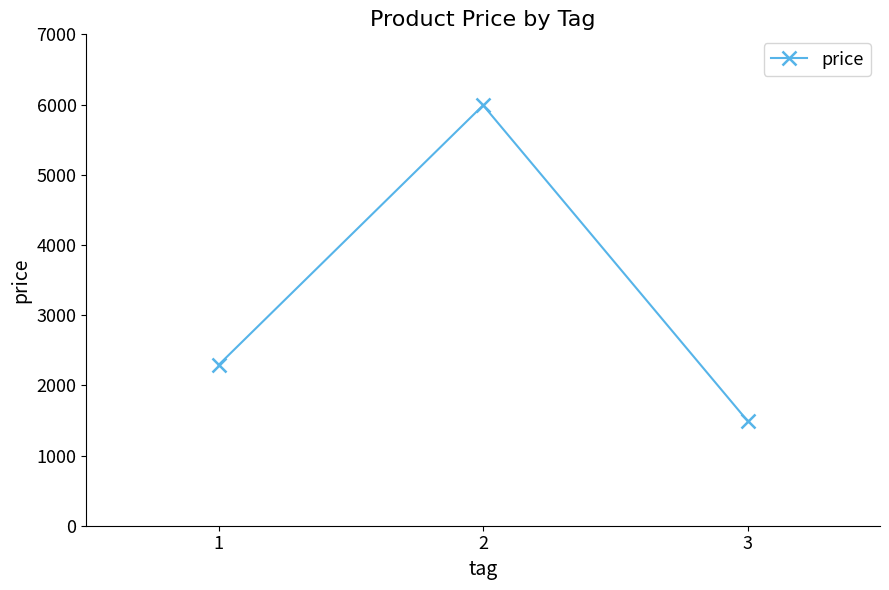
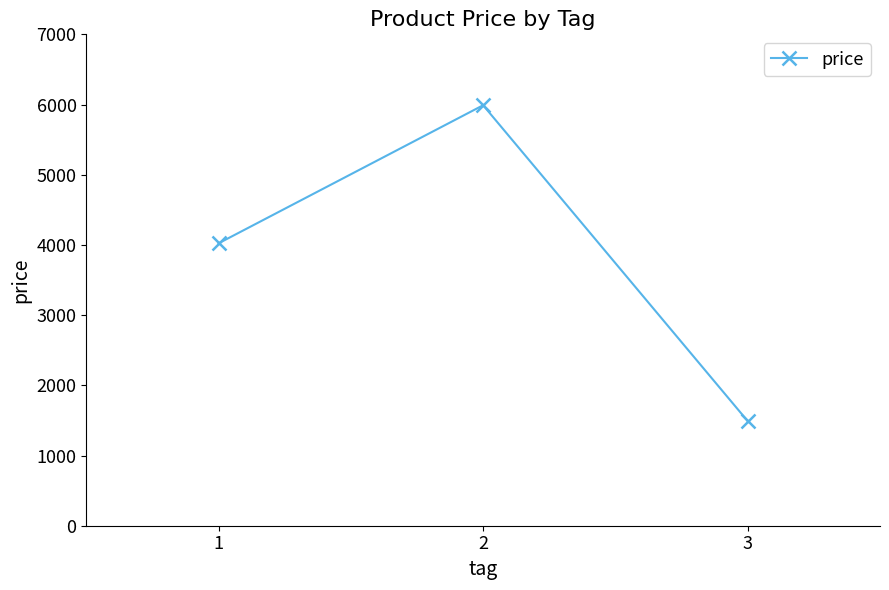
  {
-   "1": 2300,
+   "1": 4000,
    "2": 6000,
    "3": 1500
  }
